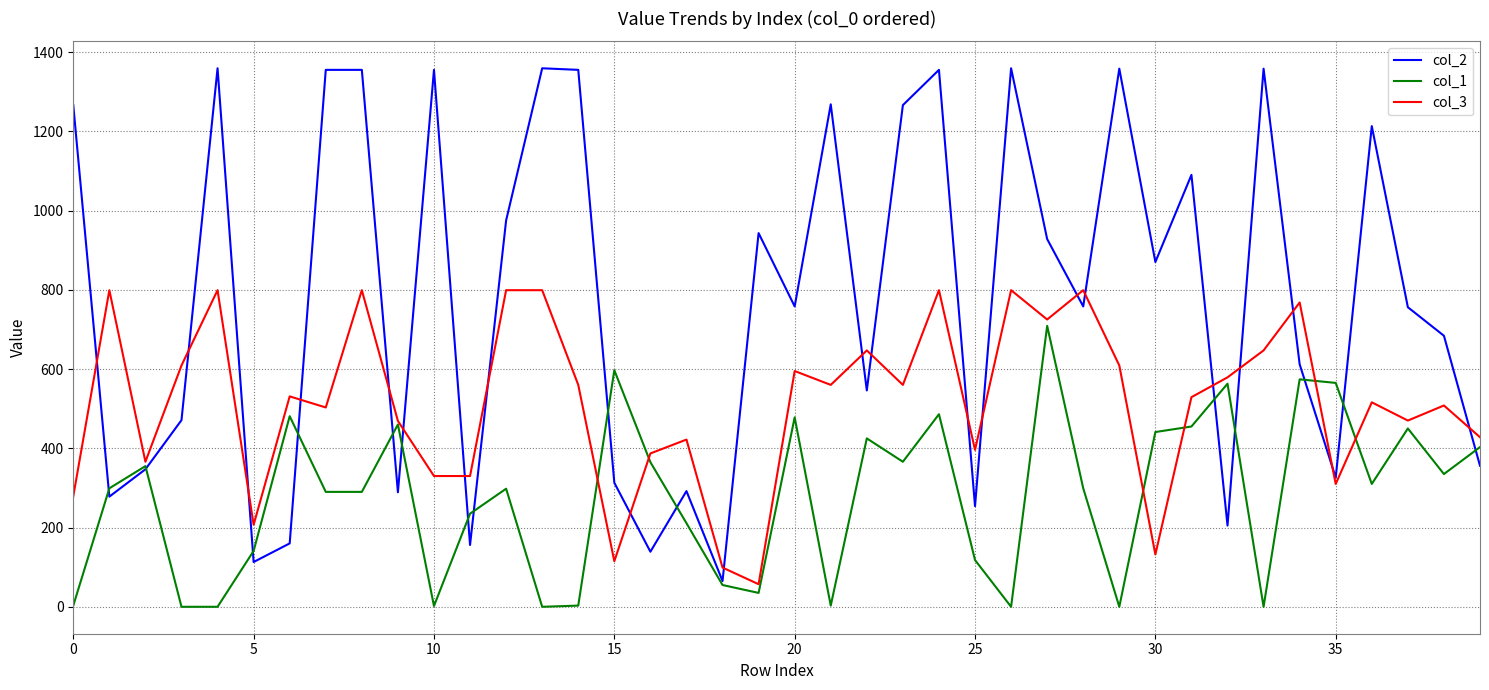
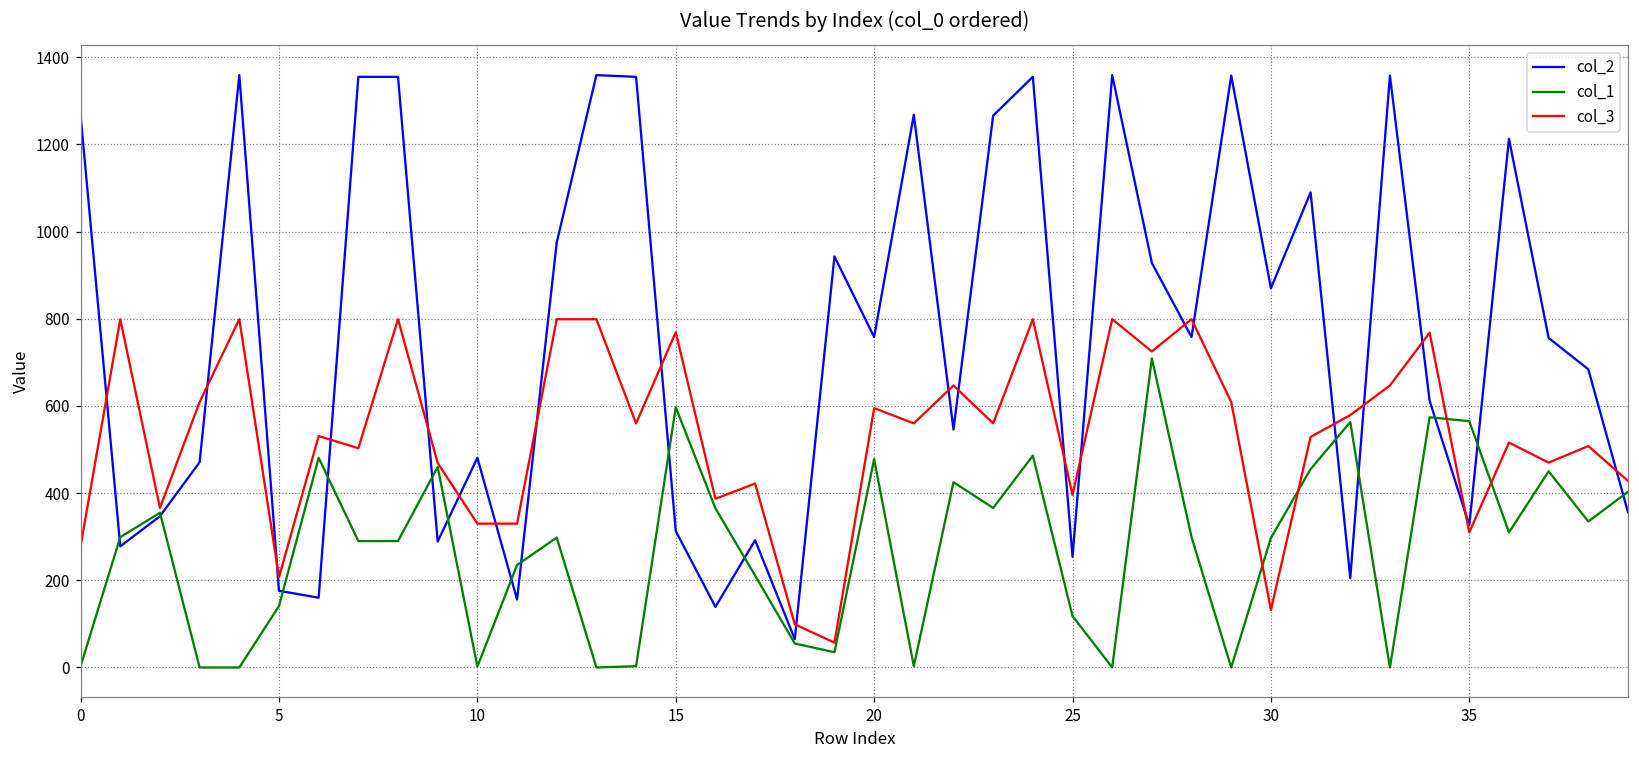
  {
    "col_2": {
      "0": 1270,
-     "5": 110,
-     "10": 1360,
+     "5": 180,
+     "10": 480,
      "15": 310,
      "20": 760,
      "25": 250,
      "30": 870,
      "35": 330
    },
    "col_1": {
      "0": 0,
      "5": 140,
      "10": 0,
      "15": 600,
      "20": 480,
      "25": 120,
-     "30": 440,
+     "30": 300,
      "35": 570
    },
    "col_3": {
      "0": 280,
      "5": 210,
      "10": 330,
-     "15": 120,
+     "15": 770,
      "20": 600,
      "25": 400,
      "30": 130,
      "35": 310
    }
  }
